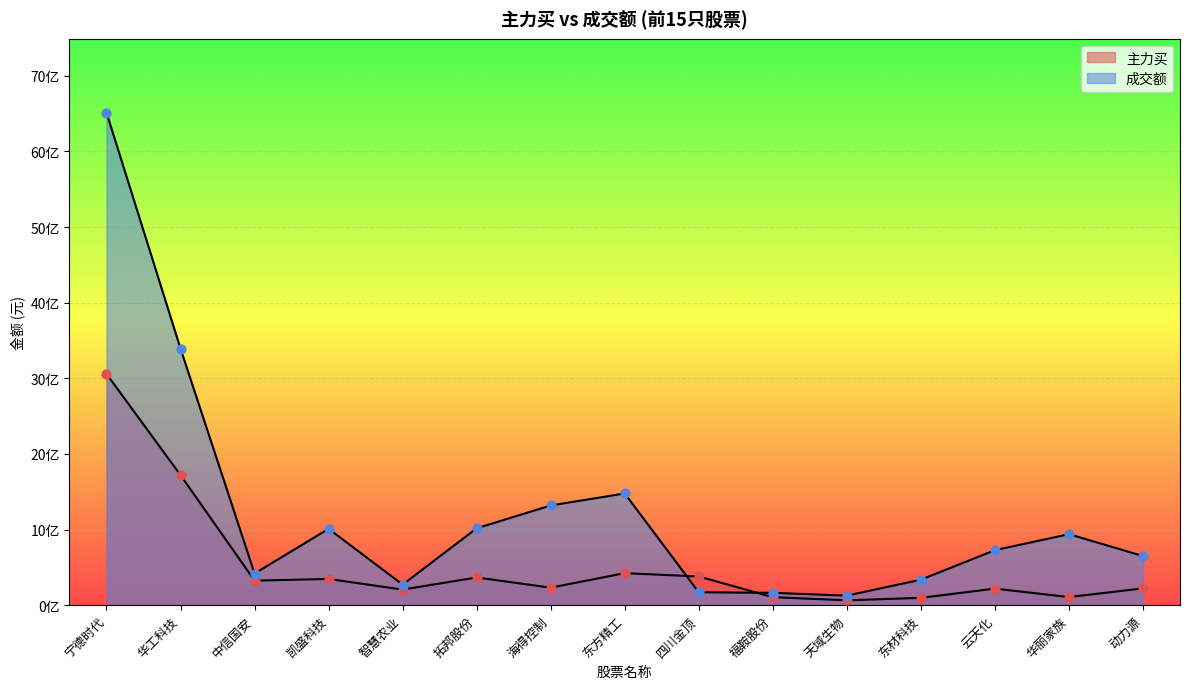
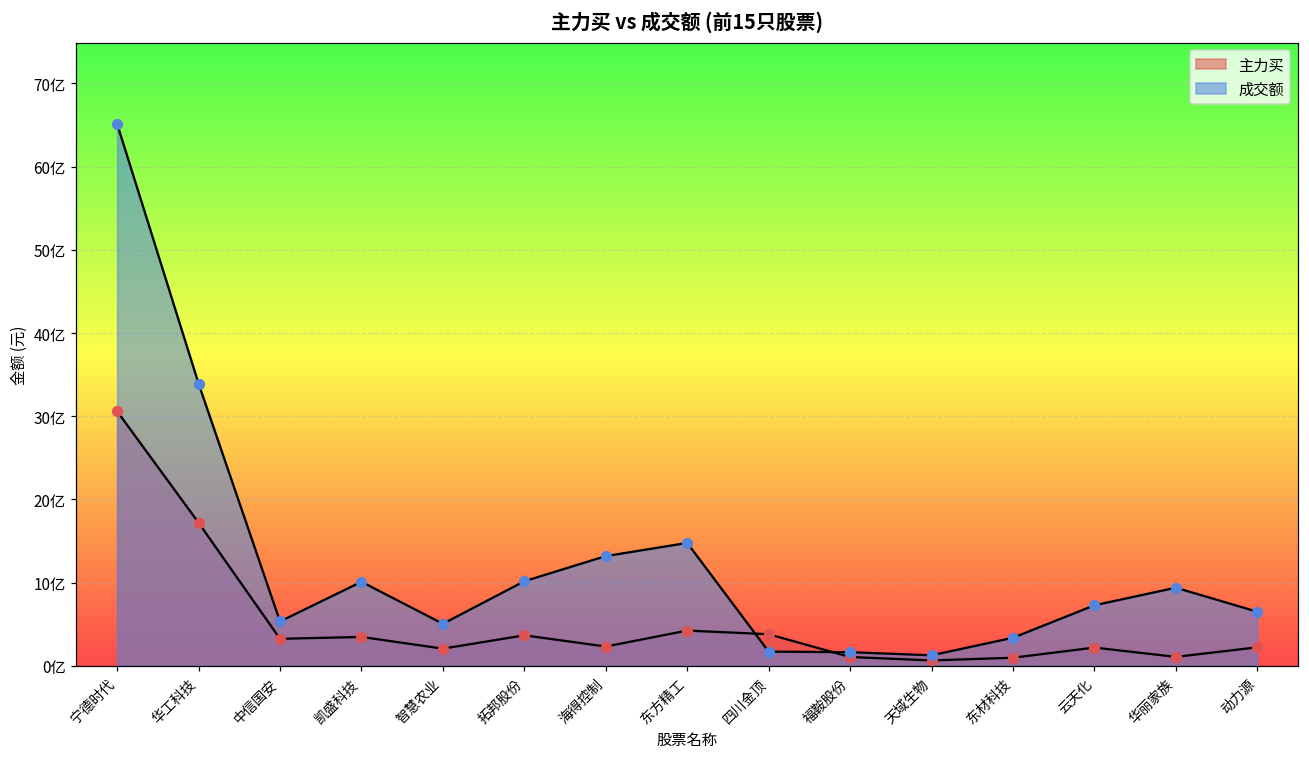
  {
    "主力买": {
      "宁德时代": "31亿",
      "华工科技": "17亿",
      "中信国安": "3亿",
      "凯盛科技": "3亿",
      "智慧农业": "2亿",
      "拓邦股份": "4亿",
      "海得控制": "2亿",
      "东方精工": "4亿",
      "四川金顶": "4亿",
      "福鞍股份": "1亿",
      "天域生物": "1亿",
      "东材科技": "1亿",
      "云天化": "2亿",
      "华丽家族": "1亿",
      "动力源": "2亿"
    },
    "成交额": {
      "宁德时代": "65亿",
      "华工科技": "34亿",
-     "中信国安": "4亿",
+     "中信国安": "5亿",
      "凯盛科技": "10亿",
-     "智慧农业": "3亿",
+     "智慧农业": "5亿",
      "拓邦股份": "10亿",
      "海得控制": "13亿",
      "东方精工": "15亿",
      "四川金顶": "2亿",
      "福鞍股份": "2亿",
      "天域生物": "1亿",
      "东材科技": "3亿",
      "云天化": "7亿",
      "华丽家族": "9亿",
      "动力源": "6亿"
    }
  }
